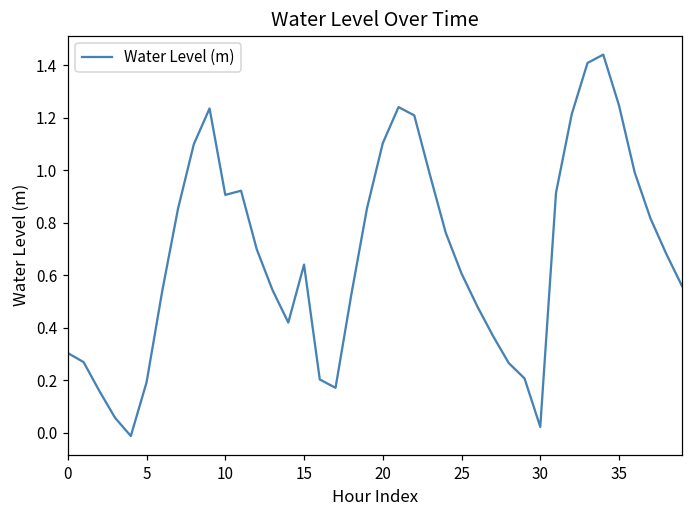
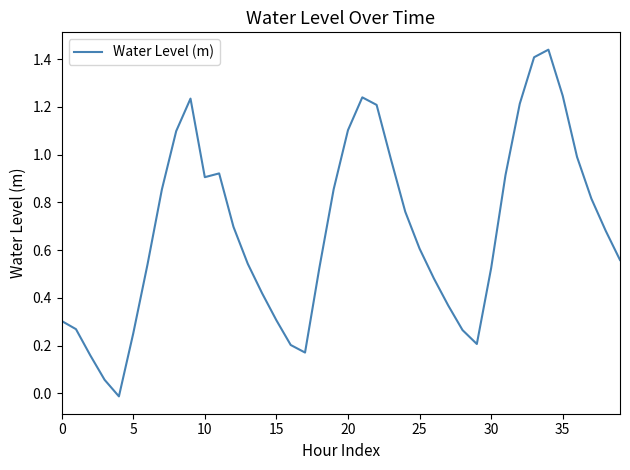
  {
    "0": 0.30,
-   "5": 0.19,
+   "5": 0.25,
    "10": 0.91,
-   "15": 0.64,
+   "15": 0.31,
    "20": 1.10,
    "25": 0.61,
-   "30": 0.02,
+   "30": 0.52,
    "35": 1.25
  }
